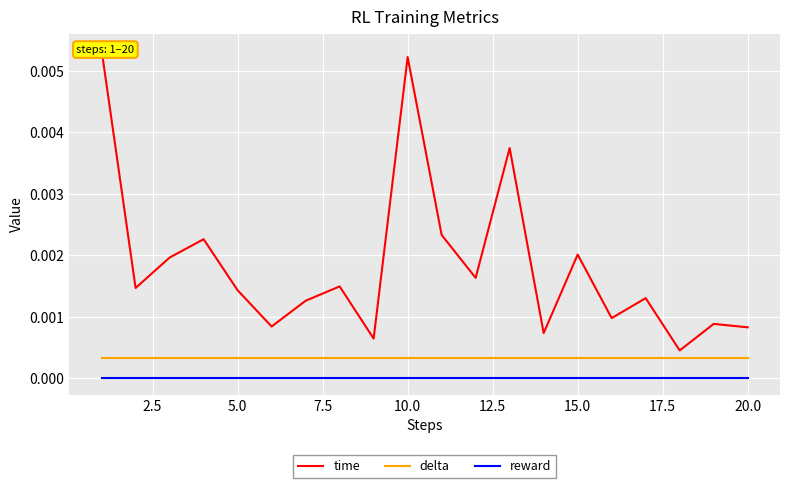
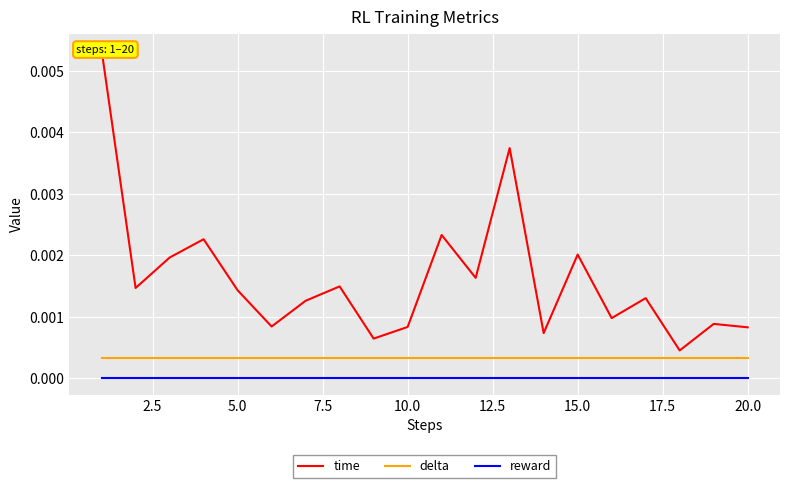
  {
    "time": {
      "5.0": 0.0014,
-     "10.0": 0.0052,
+     "10.0": 0.0008,
      "15.0": 0.0020,
      "20.0": 0.0008
    },
    "delta": {
      "5.0": 0.0003,
      "10.0": 0.0003,
      "15.0": 0.0003,
      "20.0": 0.0003
    },
    "reward": {
      "5.0": 0.0000,
      "10.0": 0.0000,
      "15.0": 0.0000,
      "20.0": 0.0000
    }
  }
